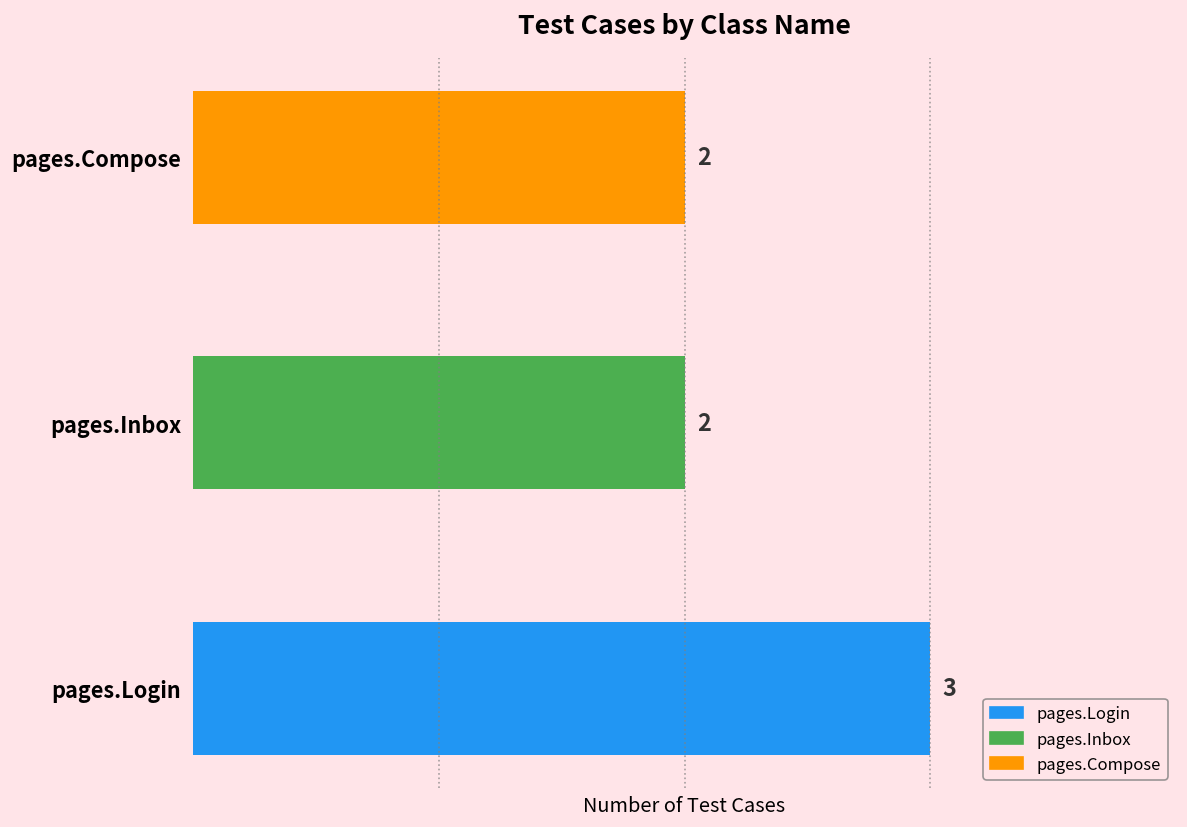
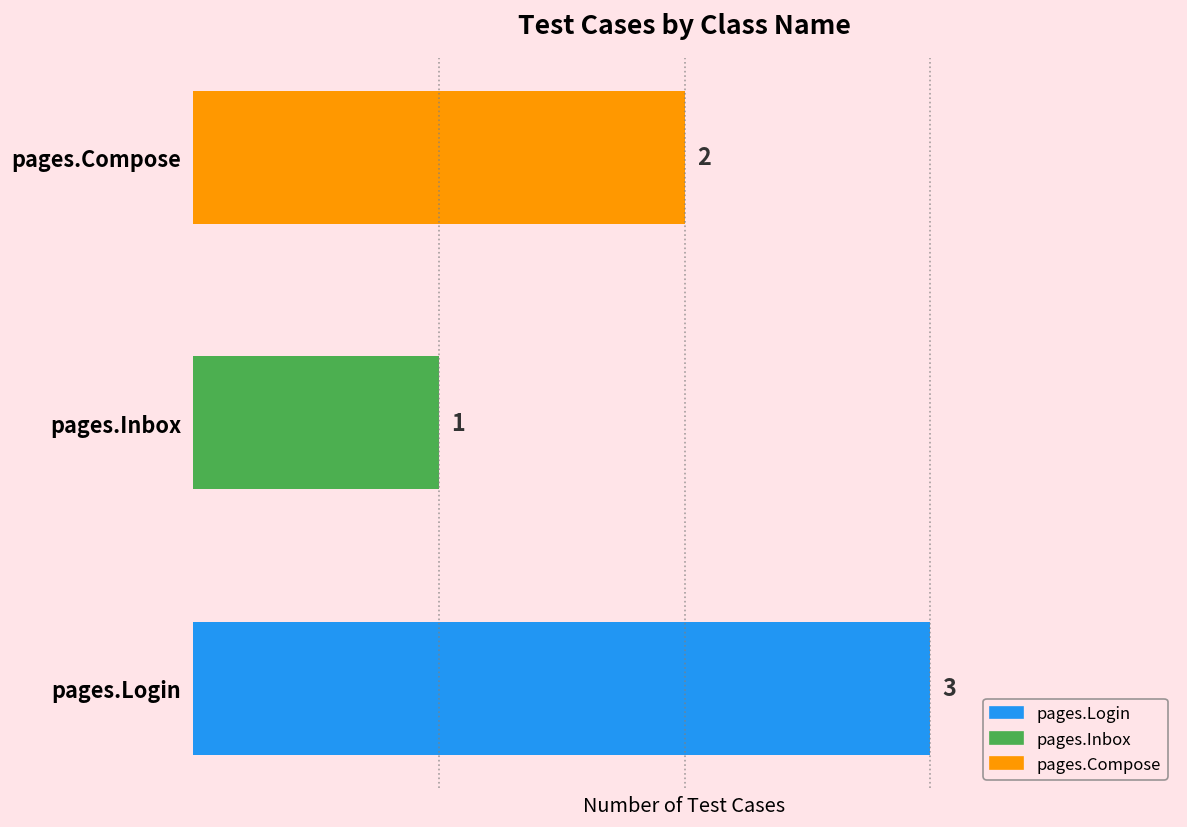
  {
    "pages.Compose": 2,
-   "pages.Inbox": 2,
+   "pages.Inbox": 1,
    "pages.Login": 3
  }
